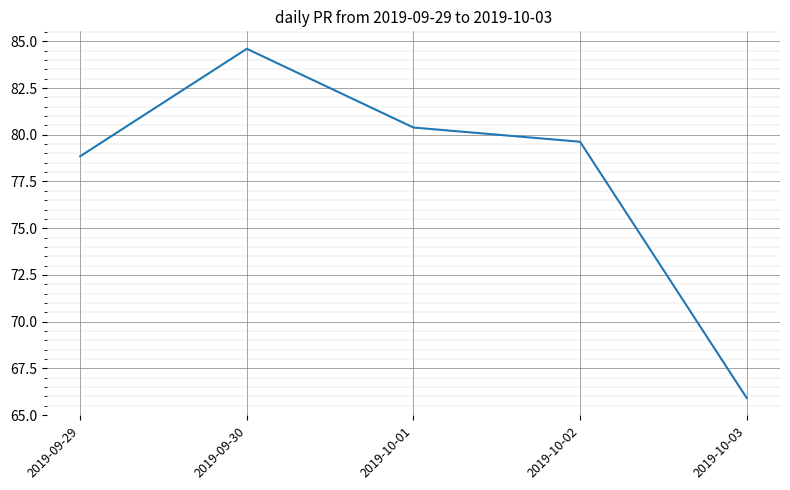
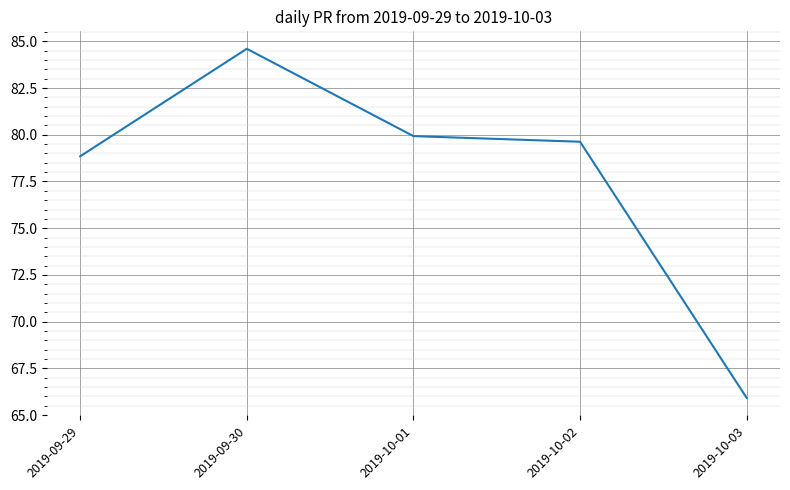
  {
    "2019-09-29": 78.8,
    "2019-09-30": 84.6,
-   "2019-10-01": 80.4,
+   "2019-10-01": 79.9,
    "2019-10-02": 79.6,
    "2019-10-03": 65.9
  }
